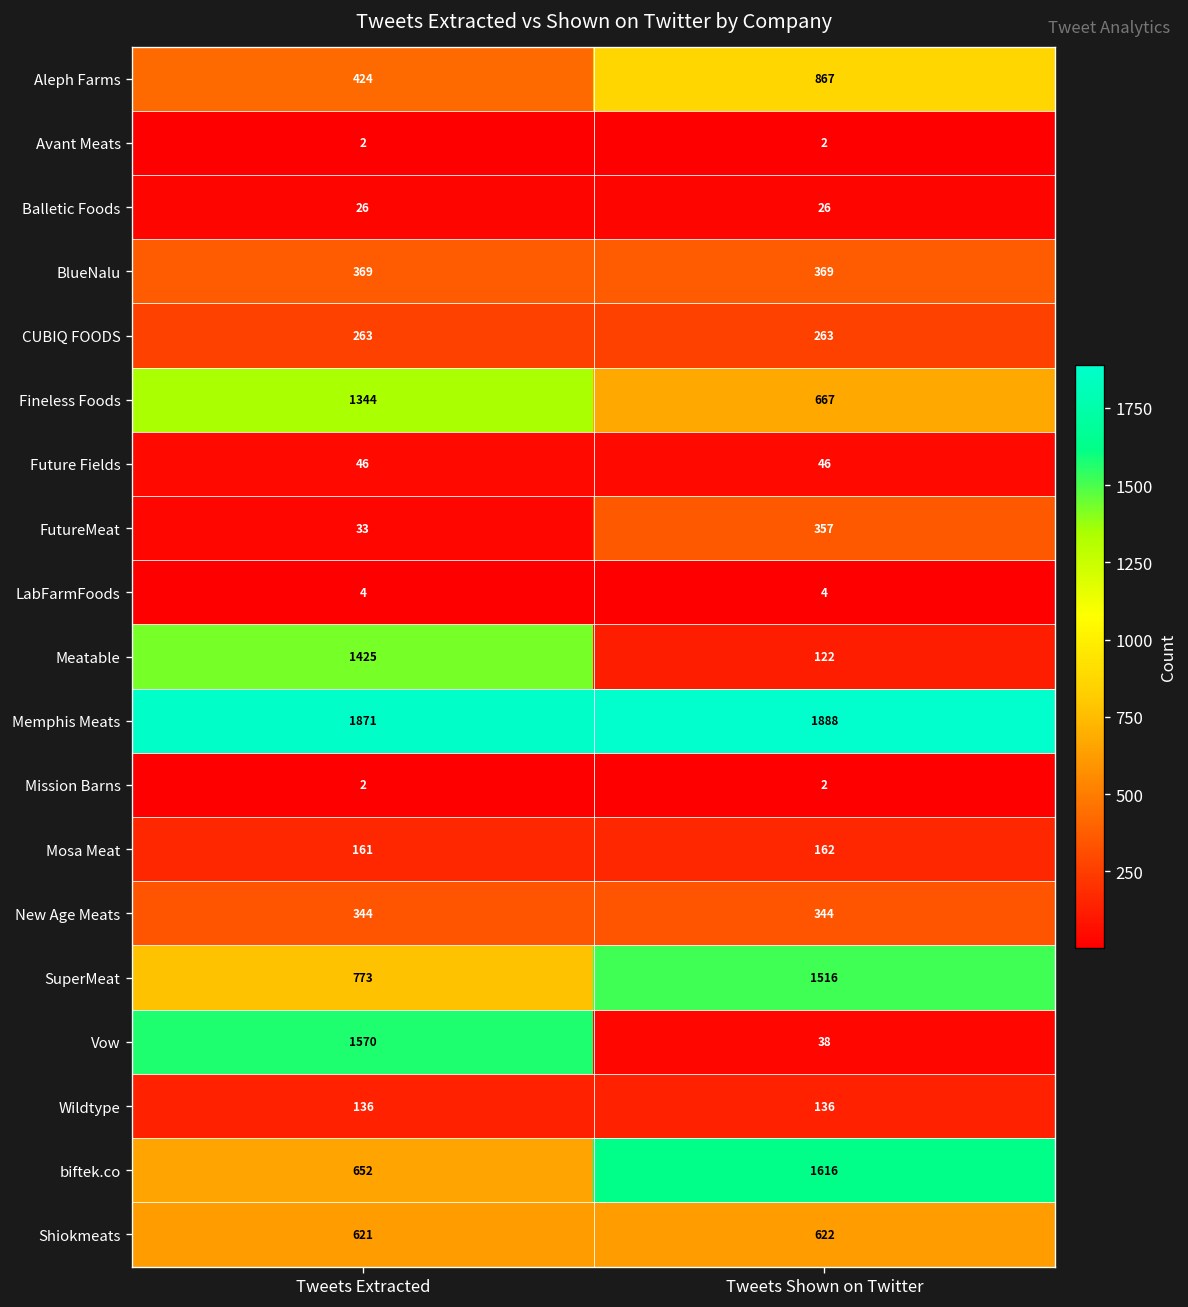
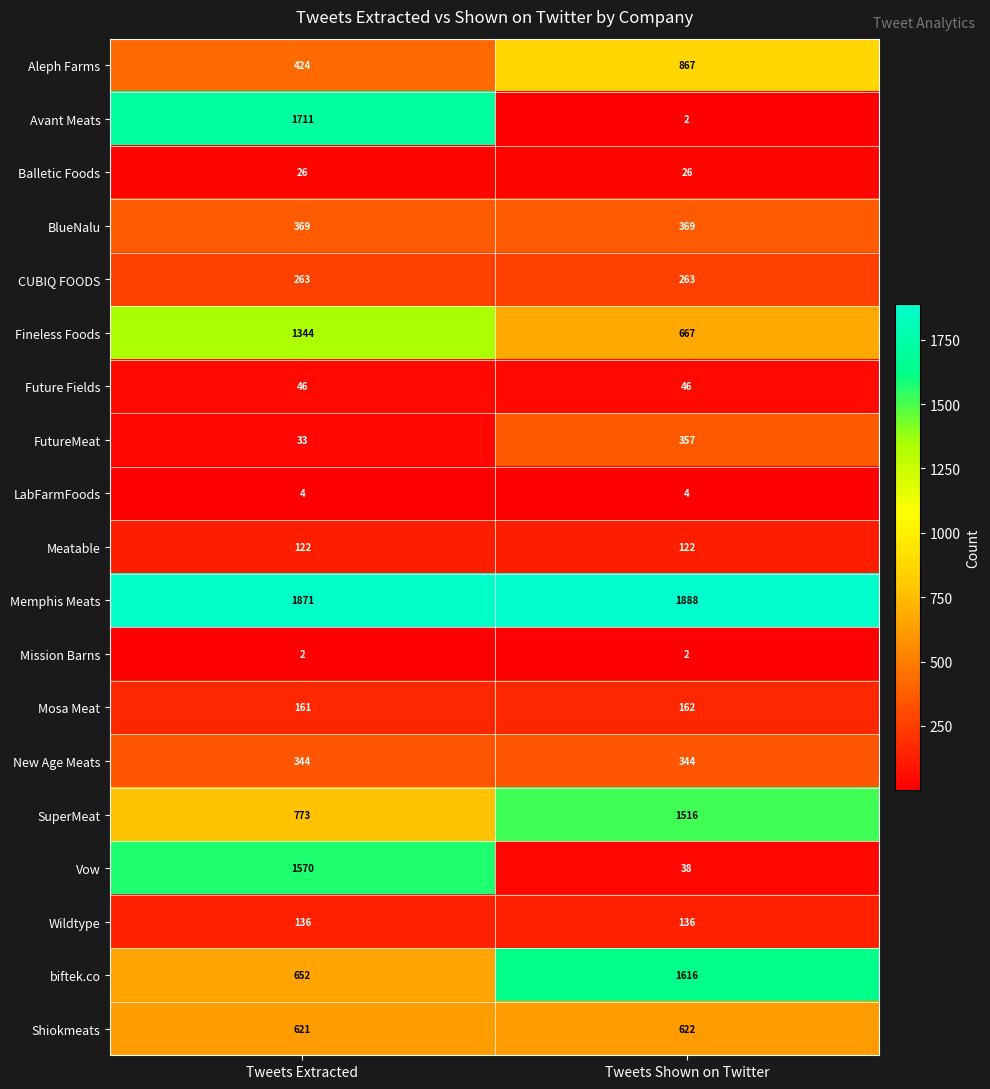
  {
    "Aleph Farms": {
      "Tweets Extracted": 424,
      "Tweets Shown on Twitter": 867
    },
    "Avant Meats": {
-     "Tweets Extracted": 2,
+     "Tweets Extracted": 1711,
      "Tweets Shown on Twitter": 2
    },
    "Balletic Foods": {
      "Tweets Extracted": 26,
      "Tweets Shown on Twitter": 26
    },
    "BlueNalu": {
      "Tweets Extracted": 369,
      "Tweets Shown on Twitter": 369
    },
    "CUBIQ FOODS": {
      "Tweets Extracted": 263,
      "Tweets Shown on Twitter": 263
    },
    "Fineless Foods": {
      "Tweets Extracted": 1344,
      "Tweets Shown on Twitter": 667
    },
    "Future Fields": {
      "Tweets Extracted": 46,
      "Tweets Shown on Twitter": 46
    },
    "FutureMeat": {
      "Tweets Extracted": 33,
      "Tweets Shown on Twitter": 357
    },
    "LabFarmFoods": {
      "Tweets Extracted": 4,
      "Tweets Shown on Twitter": 4
    },
    "Meatable": {
-     "Tweets Extracted": 1425,
+     "Tweets Extracted": 122,
      "Tweets Shown on Twitter": 122
    },
    "Memphis Meats": {
      "Tweets Extracted": 1871,
      "Tweets Shown on Twitter": 1888
    },
    "Mission Barns": {
      "Tweets Extracted": 2,
      "Tweets Shown on Twitter": 2
    },
    "Mosa Meat": {
      "Tweets Extracted": 161,
      "Tweets Shown on Twitter": 162
    },
    "New Age Meats": {
      "Tweets Extracted": 344,
      "Tweets Shown on Twitter": 344
    },
    "SuperMeat": {
      "Tweets Extracted": 773,
      "Tweets Shown on Twitter": 1516
    },
    "Vow": {
      "Tweets Extracted": 1570,
      "Tweets Shown on Twitter": 38
    },
    "Wildtype": {
      "Tweets Extracted": 136,
      "Tweets Shown on Twitter": 136
    },
    "biftek.co": {
      "Tweets Extracted": 652,
      "Tweets Shown on Twitter": 1616
    },
    "Shiokmeats": {
      "Tweets Extracted": 621,
      "Tweets Shown on Twitter": 622
    }
  }
